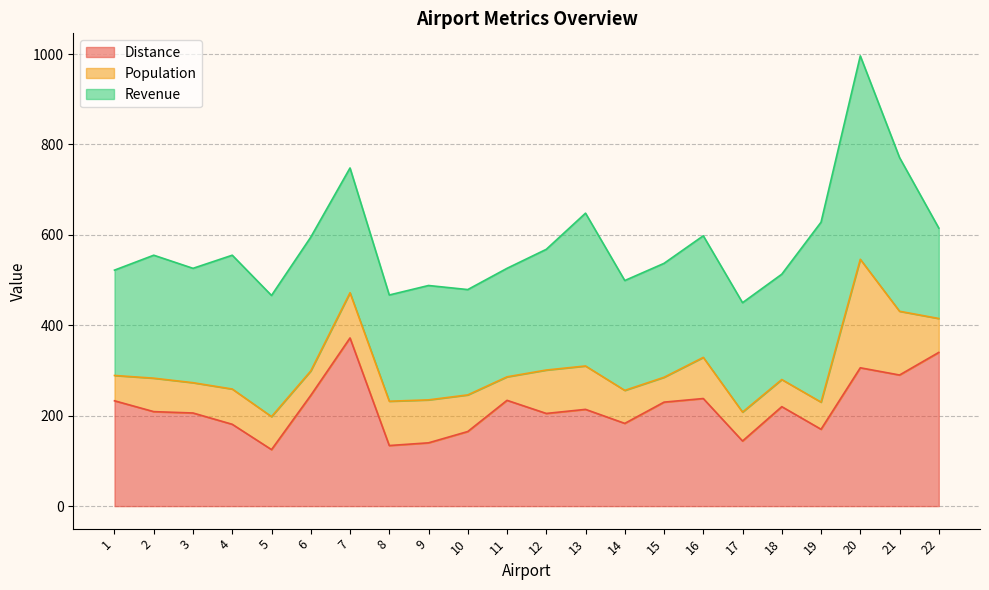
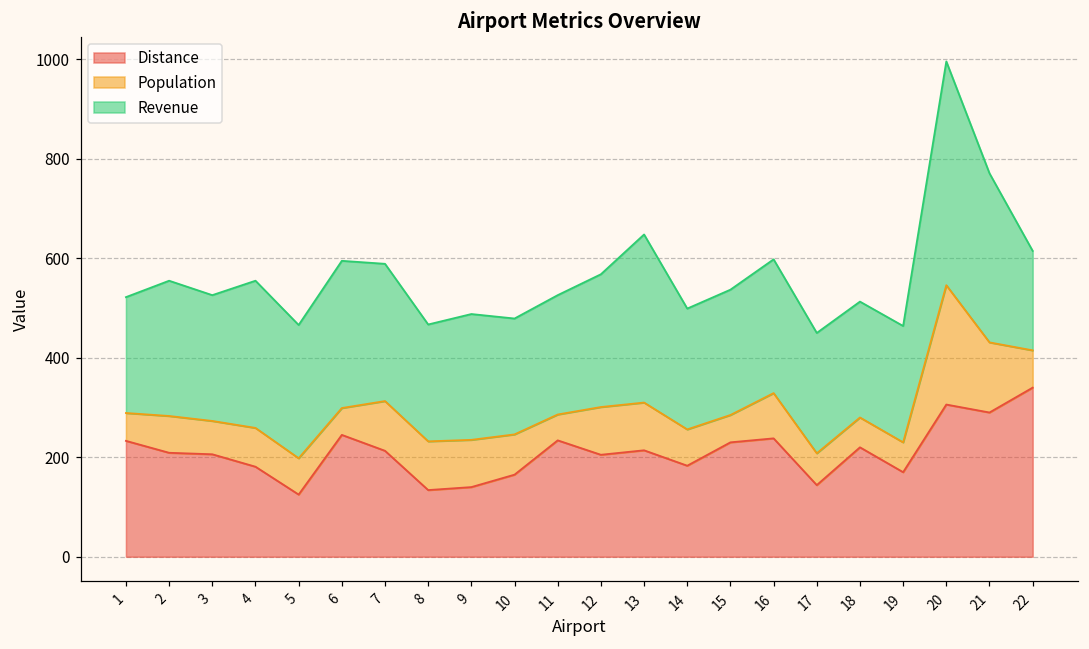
  {
    "Distance": {
      "1": 230,
      "2": 210,
      "3": 210,
      "4": 180,
      "5": 130,
      "6": 250,
-     "7": 370,
+     "7": 210,
      "8": 130,
      "9": 140,
      "10": 170,
      "11": 230,
      "12": 210,
      "13": 210,
      "14": 180,
      "15": 230,
      "16": 240,
      "17": 140,
      "18": 220,
      "19": 170,
      "20": 310,
      "21": 290,
      "22": 340
    },
    "Population": {
      "1": 60,
      "2": 70,
      "3": 70,
      "4": 80,
      "5": 70,
      "6": 50,
      "7": 100,
      "8": 100,
      "9": 100,
      "10": 80,
      "11": 50,
      "12": 100,
      "13": 100,
      "14": 70,
      "15": 60,
      "16": 90,
      "17": 60,
      "18": 60,
      "19": 60,
      "20": 240,
      "21": 140,
      "22": 80
    },
    "Revenue": {
      "1": 230,
      "2": 270,
      "3": 250,
      "4": 300,
      "5": 270,
      "6": 300,
      "7": 280,
      "8": 240,
      "9": 250,
      "10": 230,
      "11": 240,
      "12": 270,
      "13": 340,
      "14": 240,
      "15": 250,
      "16": 270,
      "17": 240,
      "18": 230,
-     "19": 400,
+     "19": 230,
      "20": 450,
      "21": 340,
      "22": 200
    }
  }
